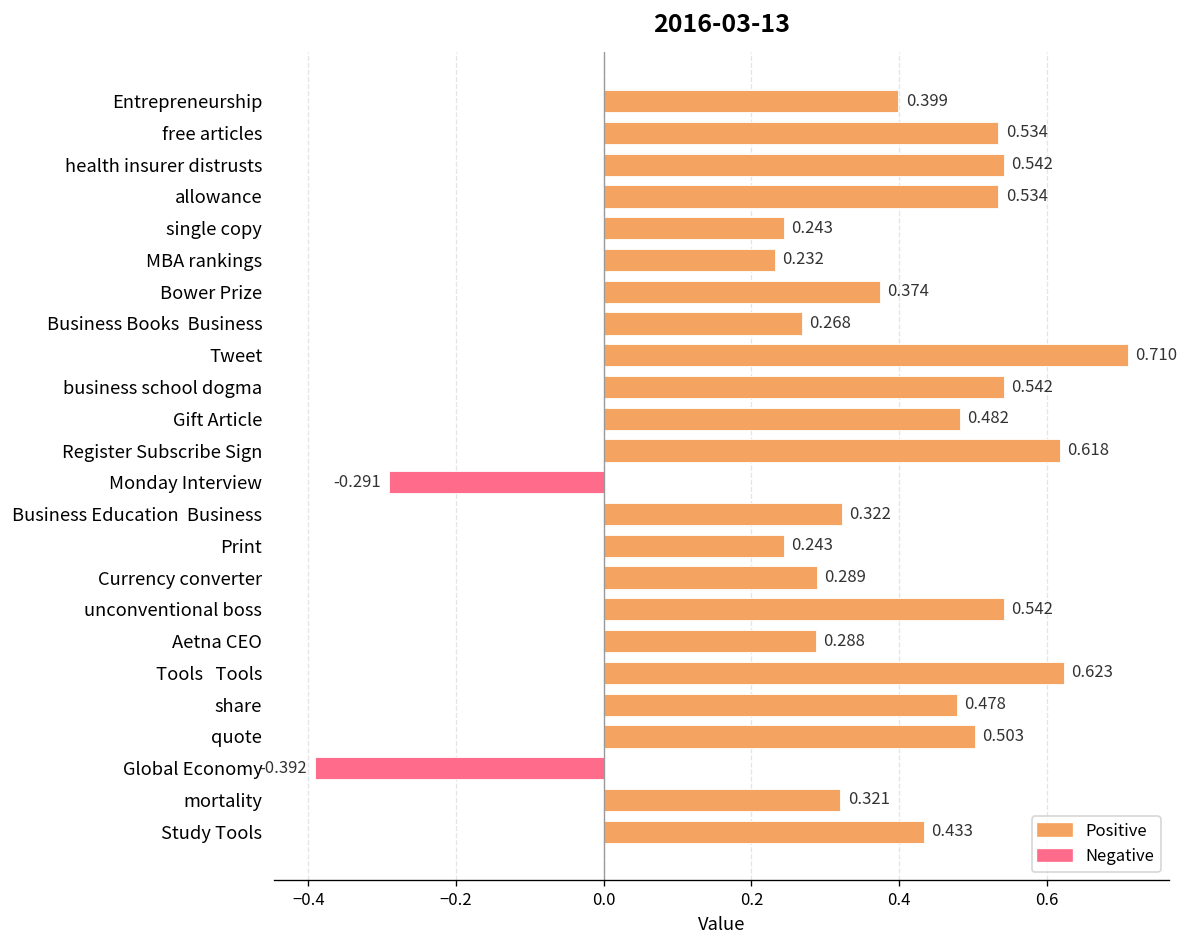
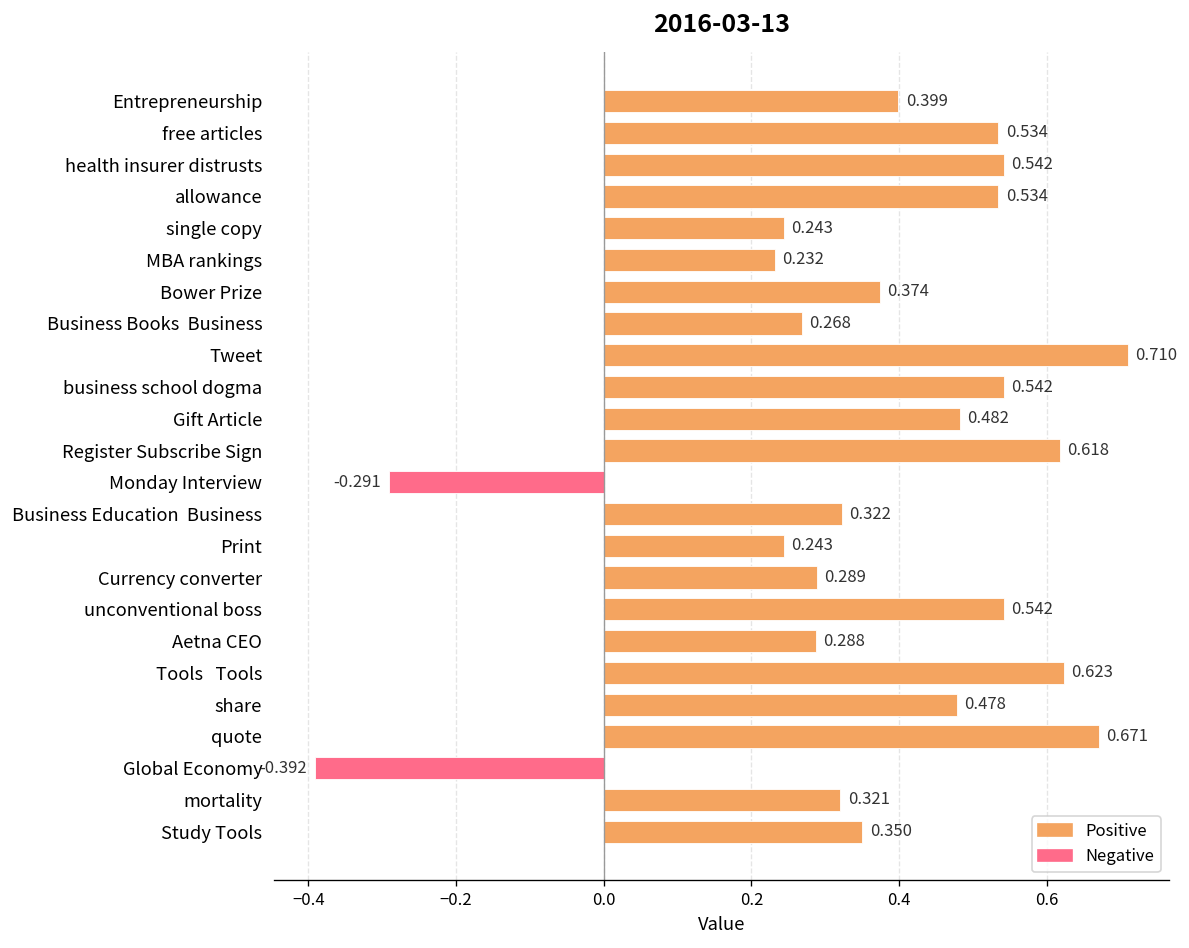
  {
    "Entrepreneurship": 0.399,
    "free articles": 0.534,
    "health insurer distrusts": 0.542,
    "allowance": 0.534,
    "single copy": 0.243,
    "MBA rankings": 0.232,
    "Bower Prize": 0.374,
    "Business Books Business": 0.268,
    "Tweet": 0.710,
    "business school dogma": 0.542,
    "Gift Article": 0.482,
    "Register Subscribe Sign": 0.618,
    "Monday Interview": -0.291,
    "Business Education Business": 0.322,
    "Print": 0.243,
    "Currency converter": 0.289,
    "unconventional boss": 0.542,
    "Aetna CEO": 0.288,
    "Tools Tools": 0.623,
    "share": 0.478,
-   "quote": 0.503,
+   "quote": 0.671,
    "Global Economy": -0.392,
    "mortality": 0.321,
-   "Study Tools": 0.433
+   "Study Tools": 0.350
  }
